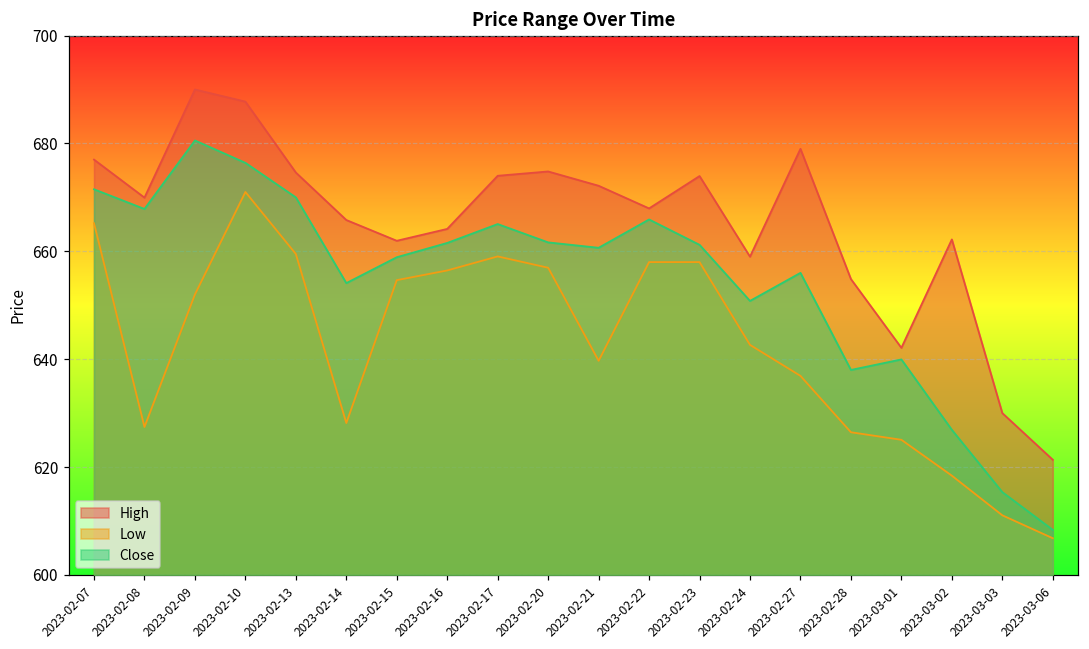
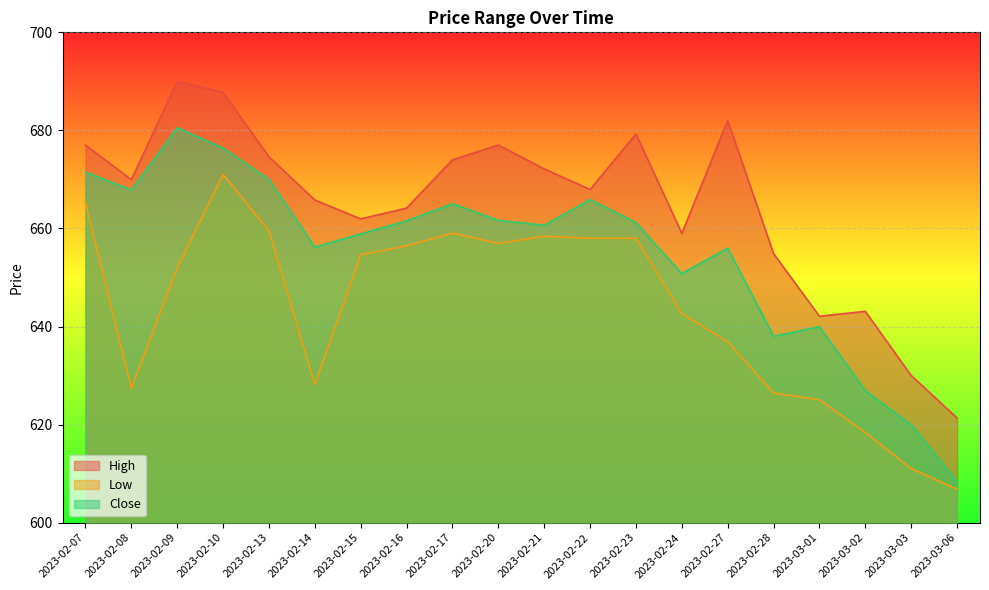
  {
    "High": {
      "2023-02-07": 677,
      "2023-02-08": 670,
      "2023-02-09": 690,
      "2023-02-10": 688,
      "2023-02-13": 675,
      "2023-02-14": 666,
      "2023-02-15": 662,
      "2023-02-16": 664,
      "2023-02-17": 674,
-     "2023-02-20": 675,
+     "2023-02-20": 677,
      "2023-02-21": 672,
      "2023-02-22": 668,
-     "2023-02-23": 674,
+     "2023-02-23": 679,
      "2023-02-24": 659,
-     "2023-02-27": 679,
+     "2023-02-27": 682,
      "2023-02-28": 655,
      "2023-03-01": 642,
-     "2023-03-02": 662,
+     "2023-03-02": 643,
      "2023-03-03": 630,
      "2023-03-06": 621
    },
    "Low": {
      "2023-02-07": 665,
      "2023-02-08": 627,
      "2023-02-09": 652,
      "2023-02-10": 671,
      "2023-02-13": 660,
      "2023-02-14": 628,
      "2023-02-15": 655,
      "2023-02-16": 656,
      "2023-02-17": 659,
      "2023-02-20": 657,
-     "2023-02-21": 640,
+     "2023-02-21": 658,
      "2023-02-22": 658,
      "2023-02-23": 658,
      "2023-02-24": 643,
      "2023-02-27": 637,
      "2023-02-28": 626,
      "2023-03-01": 625,
      "2023-03-02": 618,
      "2023-03-03": 611,
      "2023-03-06": 607
    },
    "Close": {
      "2023-02-07": 672,
      "2023-02-08": 668,
      "2023-02-09": 681,
      "2023-02-10": 676,
      "2023-02-13": 670,
-     "2023-02-14": 654,
+     "2023-02-14": 656,
      "2023-02-15": 659,
      "2023-02-16": 662,
      "2023-02-17": 665,
      "2023-02-20": 662,
      "2023-02-21": 661,
      "2023-02-22": 666,
      "2023-02-23": 661,
      "2023-02-24": 651,
      "2023-02-27": 656,
      "2023-02-28": 638,
      "2023-03-01": 640,
      "2023-03-02": 627,
-     "2023-03-03": 615,
+     "2023-03-03": 620,
      "2023-03-06": 608
    }
  }
